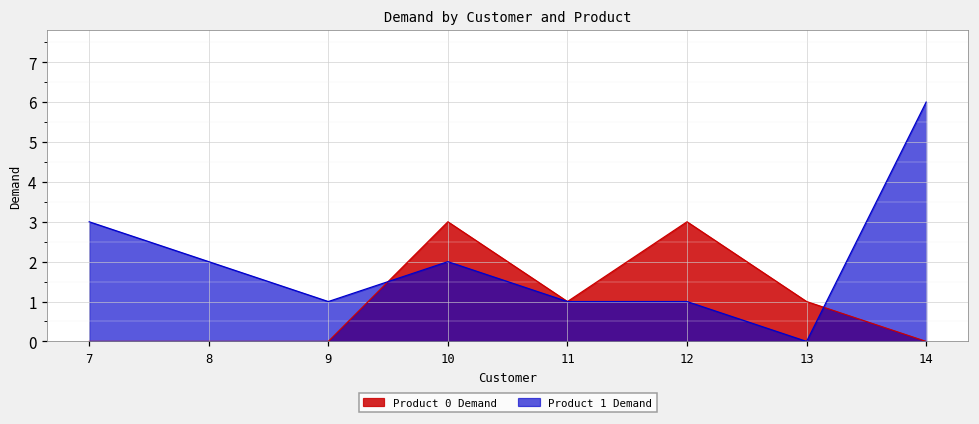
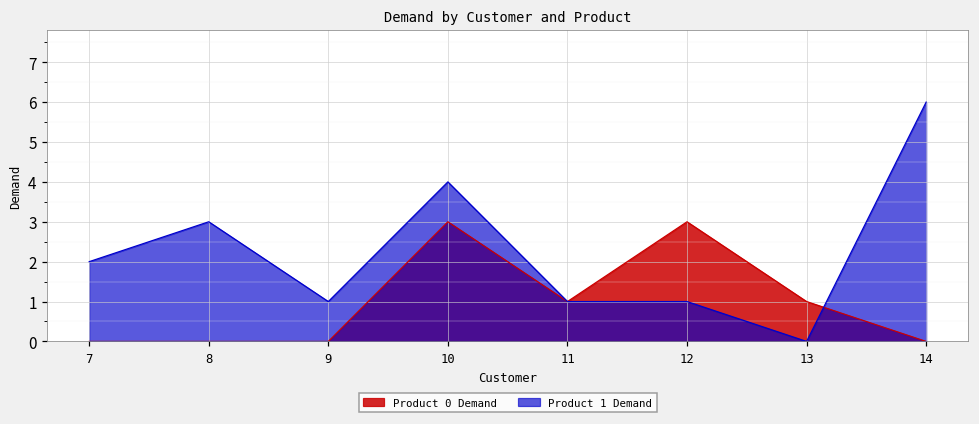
  {
    "Product 0 Demand": {
      "7": 0,
      "8": 0,
      "9": 0,
      "10": 3,
      "12": 3,
      "13": 1,
      "14": 0
    },
    "Product 1 Demand": {
-     "7": 3,
-     "8": 2,
+     "7": 2,
+     "8": 3,
      "9": 1,
-     "10": 2,
+     "10": 4,
      "12": 1,
      "13": 0,
      "14": 6
    }
  }
